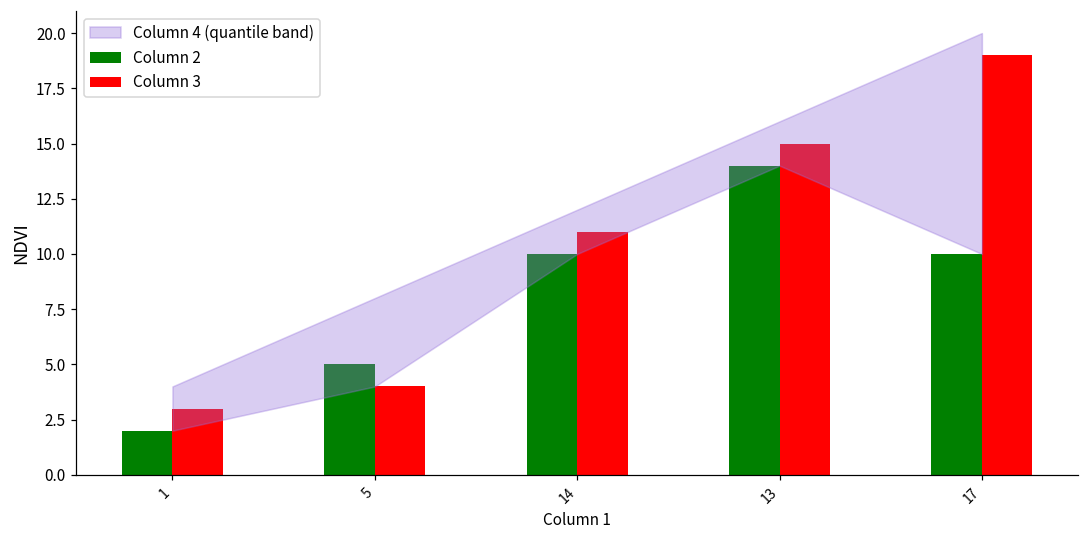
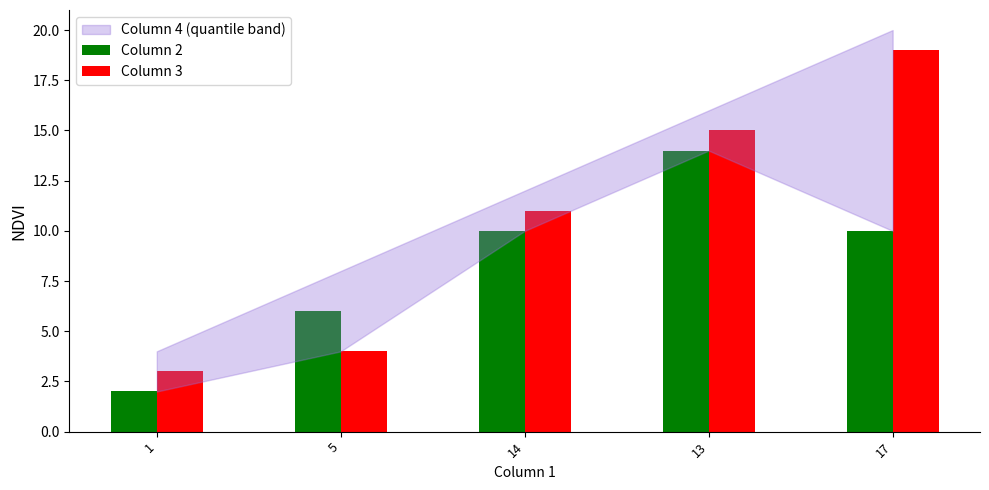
  {
    "Column 2": {
      "1": 2,
-     "5": 5,
+     "5": 6,
      "14": 10,
      "13": 14,
      "17": 10
    },
    "Column 3": {
      "1": 3,
      "5": 4,
      "14": 11,
      "13": 15,
      "17": 19
    }
  }
